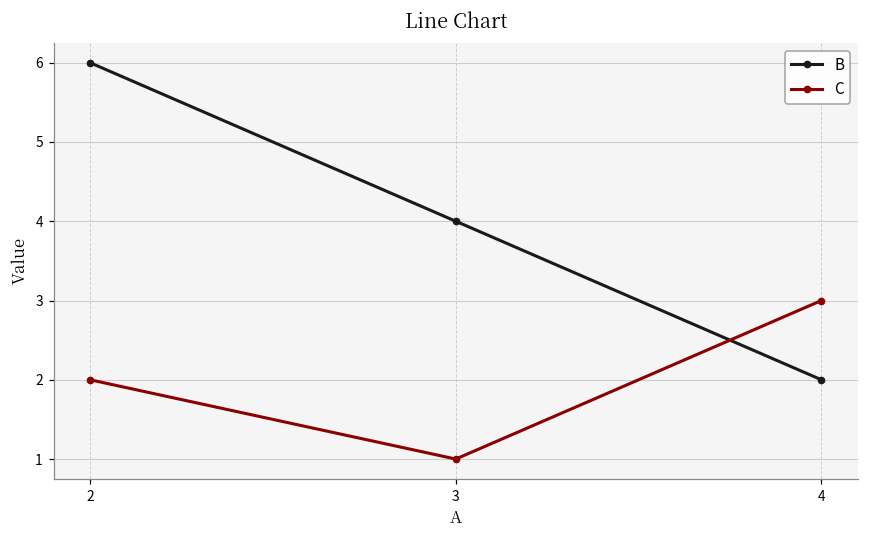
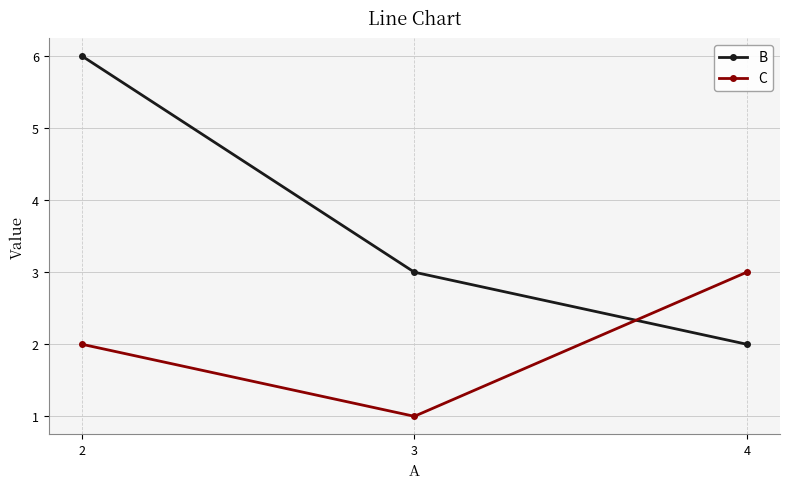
  {
    "B": {
      "2": 6,
-     "3": 4,
+     "3": 3,
      "4": 2
    },
    "C": {
      "2": 2,
      "3": 1,
      "4": 3
    }
  }
